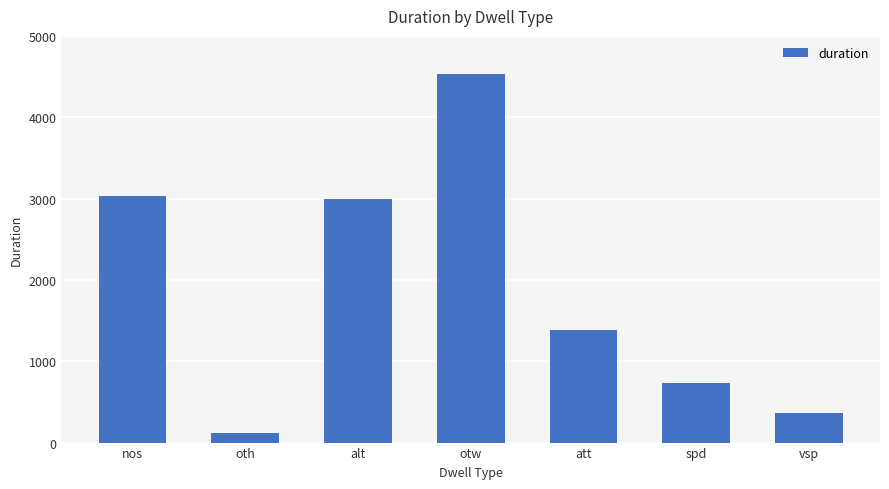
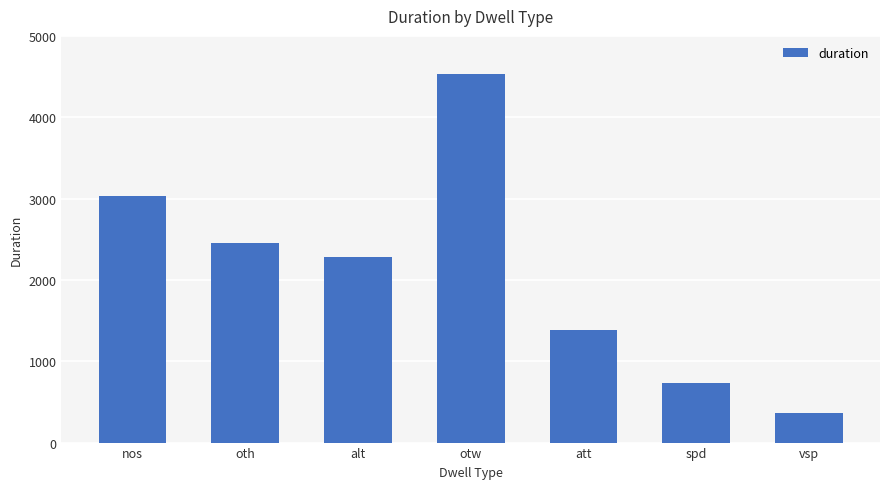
  {
    "nos": 3000,
-   "oth": 100,
-   "alt": 3000,
+   "oth": 2500,
+   "alt": 2300,
    "otw": 4500,
    "att": 1400,
    "spd": 700,
    "vsp": 400
  }
